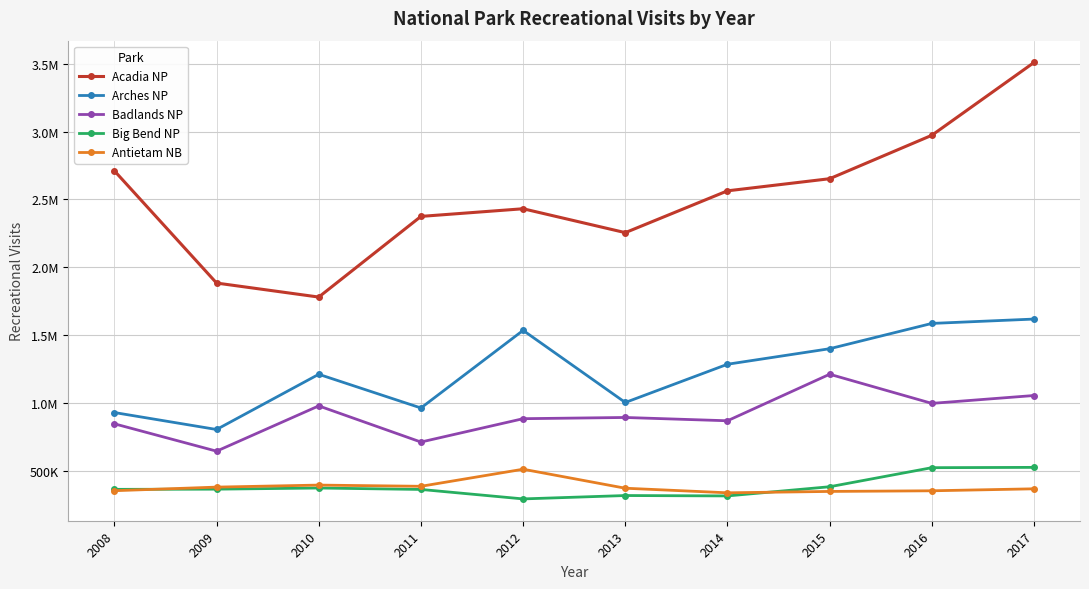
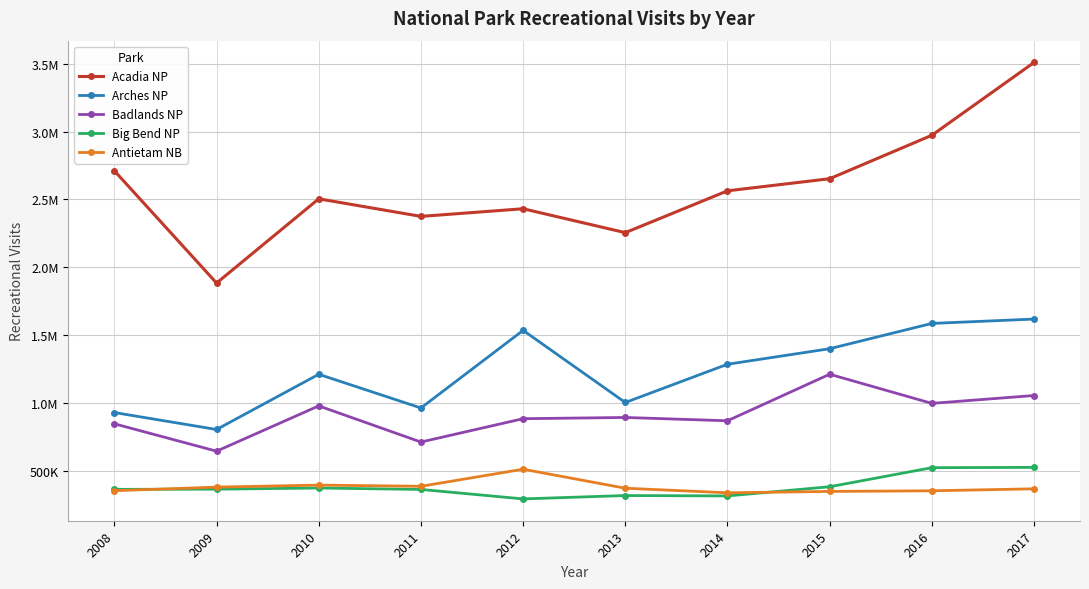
  {
    "Acadia NP": {
      "2008": 2710000,
      "2009": 1880000,
-     "2010": 1780000,
+     "2010": 2500000,
      "2011": 2370000,
      "2012": 2430000,
      "2013": 2250000,
      "2014": 2560000,
      "2015": 2650000,
      "2016": 2970000,
      "2017": 3510000
    },
    "Arches NP": {
      "2008": 930000,
      "2009": 800000,
      "2010": 1210000,
      "2011": 960000,
      "2012": 1530000,
      "2013": 1000000,
      "2014": 1280000,
      "2015": 1400000,
      "2016": 1590000,
      "2017": 1620000
    },
    "Badlands NP": {
      "2008": 850000,
      "2009": 640000,
      "2010": 980000,
      "2011": 710000,
      "2012": 880000,
      "2013": 890000,
      "2014": 870000,
      "2015": 1210000,
      "2016": 1000000,
      "2017": 1050000
    },
    "Big Bend NP": {
      "2010": 370000,
      "2011": 360000,
      "2012": 290000,
      "2013": 320000,
      "2014": 310000,
      "2015": 380000,
      "2016": 520000,
      "2017": 520000
    },
    "Antietam NB": {
      "2010": 390000,
      "2011": 380000,
      "2012": 510000,
      "2013": 370000,
      "2014": 340000,
      "2015": 350000,
      "2016": 350000,
      "2017": 370000
    }
  }
